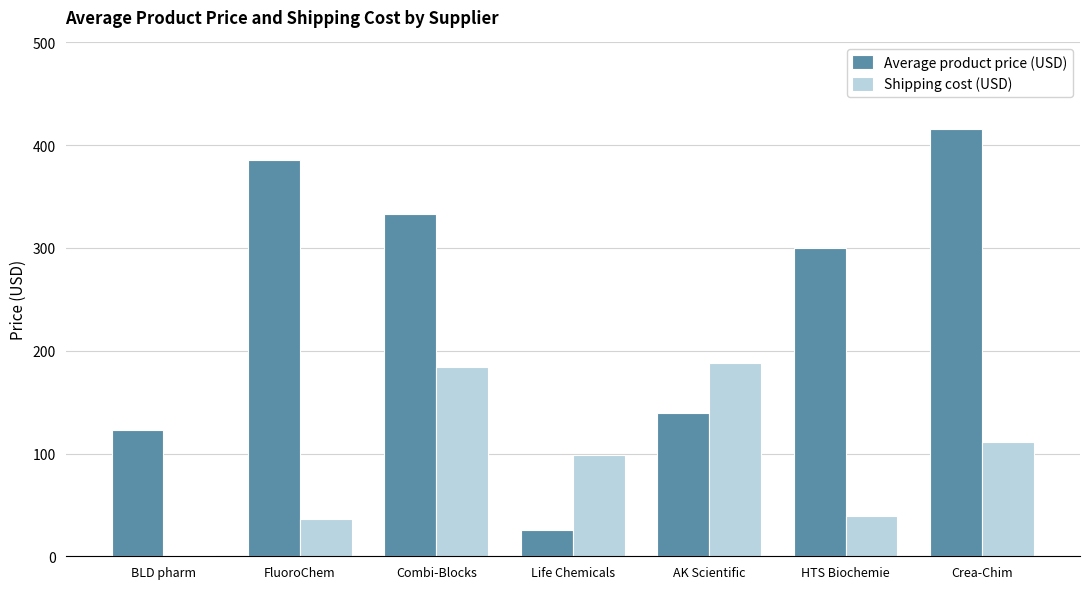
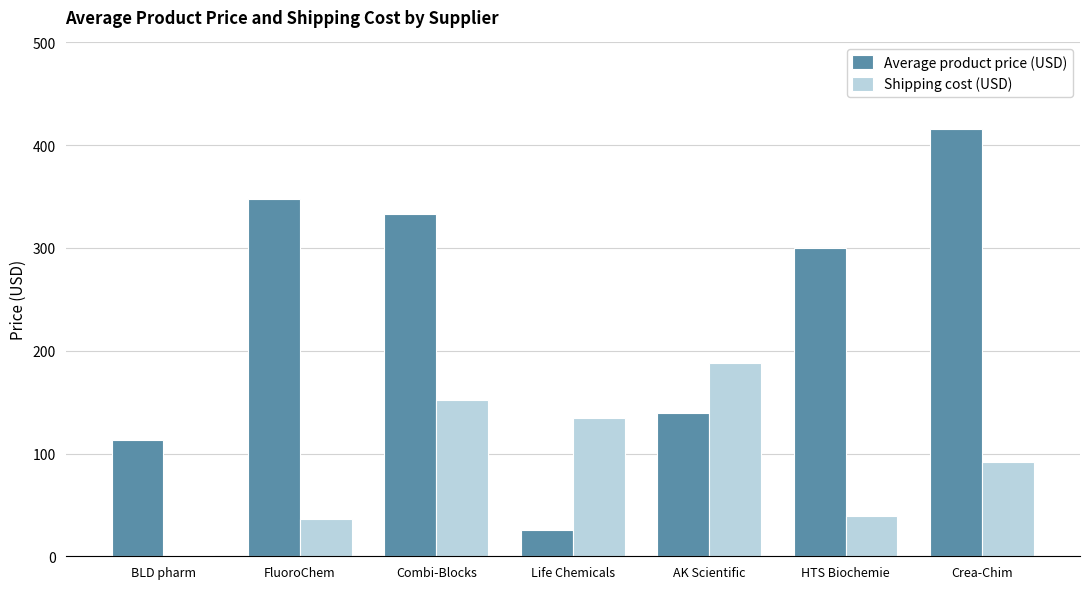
  {
    "Average product price (USD)": {
-     "BLD pharm": 123,
-     "FluoroChem": 386,
+     "BLD pharm": 114,
+     "FluoroChem": 348,
      "Combi-Blocks": 334,
      "Life Chemicals": 25,
      "AK Scientific": 140,
      "HTS Biochemie": 300,
      "Crea-Chim": 416
    },
    "Shipping cost (USD)": {
      "FluoroChem": 37,
-     "Combi-Blocks": 184,
-     "Life Chemicals": 99,
+     "Combi-Blocks": 152,
+     "Life Chemicals": 135,
      "AK Scientific": 188,
      "HTS Biochemie": 39,
-     "Crea-Chim": 111
+     "Crea-Chim": 92
    }
  }
